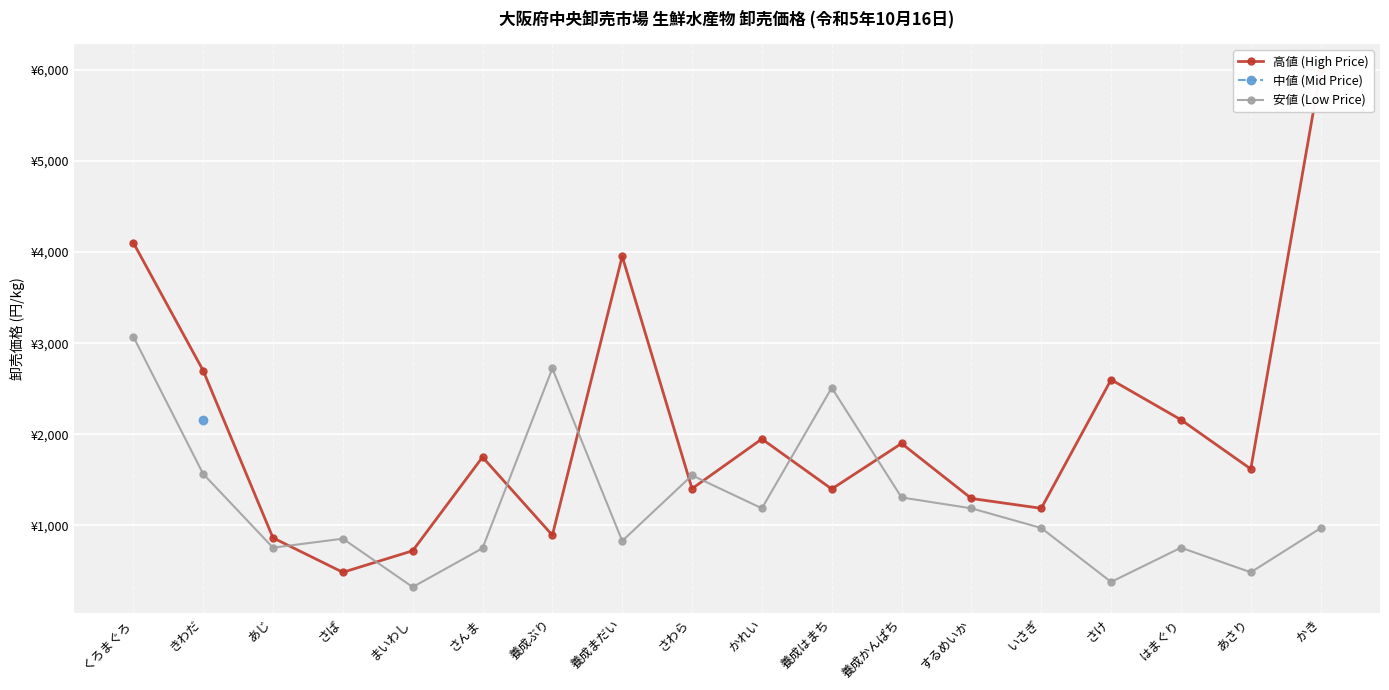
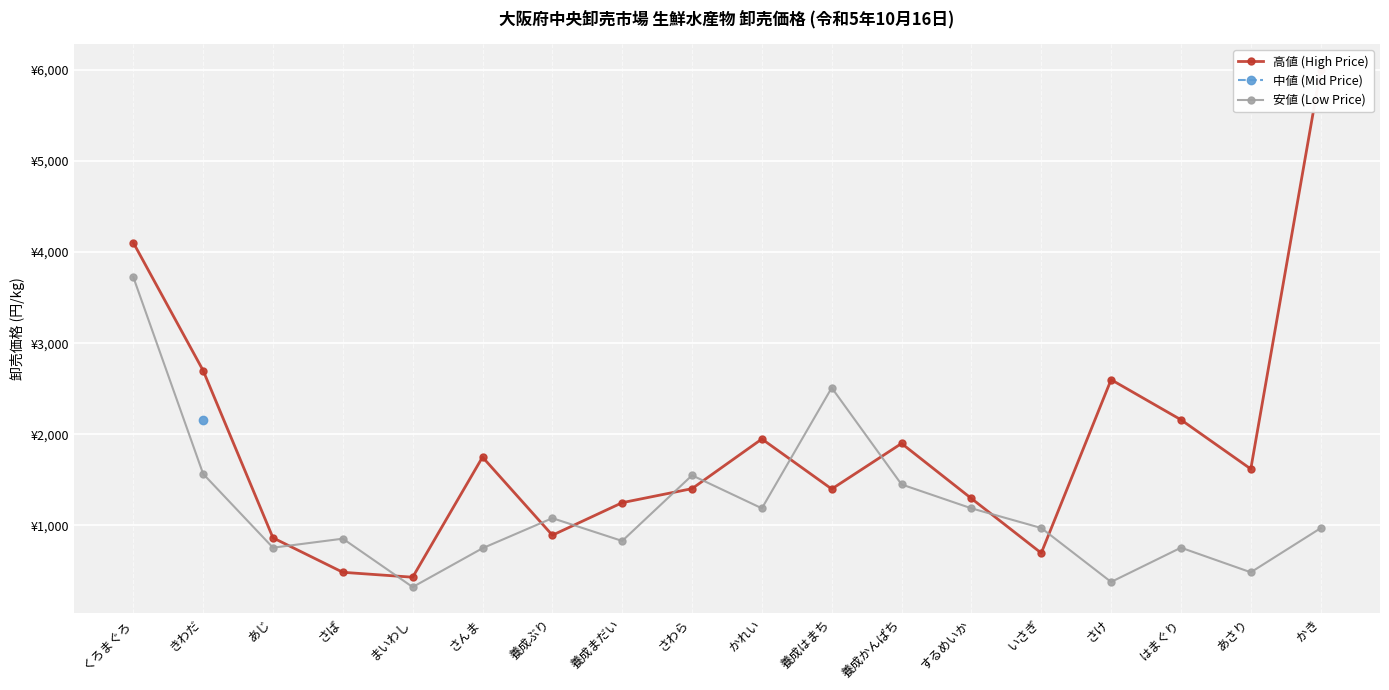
  {
    "高値 (High Price)": {
      "くろまぐろ": "¥4,100",
      "きわだ": "¥2,700",
      "あじ": "¥900",
      "さば": "¥500",
-     "まいわし": "¥700",
+     "まいわし": "¥400",
      "さんま": "¥1,800",
      "養成ぶり": "¥900",
-     "養成まだい": "¥4,000",
+     "養成まだい": "¥1,300",
      "さわら": "¥1,400",
      "かれい": "¥1,900",
      "養成はまち": "¥1,400",
      "養成かんぱち": "¥1,900",
      "するめいか": "¥1,300",
-     "いさぎ": "¥1,200",
+     "いさぎ": "¥700",
      "さけ": "¥2,600",
      "はまぐり": "¥2,200",
      "あさり": "¥1,600"
    },
    "中値 (Mid Price)": {
      "きわだ": "¥2,200"
    },
    "安値 (Low Price)": {
-     "くろまぐろ": "¥3,100",
+     "くろまぐろ": "¥3,700",
      "きわだ": "¥1,600",
      "あじ": "¥800",
      "さば": "¥900",
      "まいわし": "¥300",
      "さんま": "¥800",
-     "養成ぶり": "¥2,700",
+     "養成ぶり": "¥1,100",
      "養成まだい": "¥800",
      "さわら": "¥1,600",
      "かれい": "¥1,200",
      "養成はまち": "¥2,500",
-     "養成かんぱち": "¥1,300",
+     "養成かんぱち": "¥1,500",
      "するめいか": "¥1,200",
      "いさぎ": "¥1,000",
      "さけ": "¥400",
      "はまぐり": "¥800",
      "あさり": "¥500",
      "かき": "¥1,000"
    }
  }
